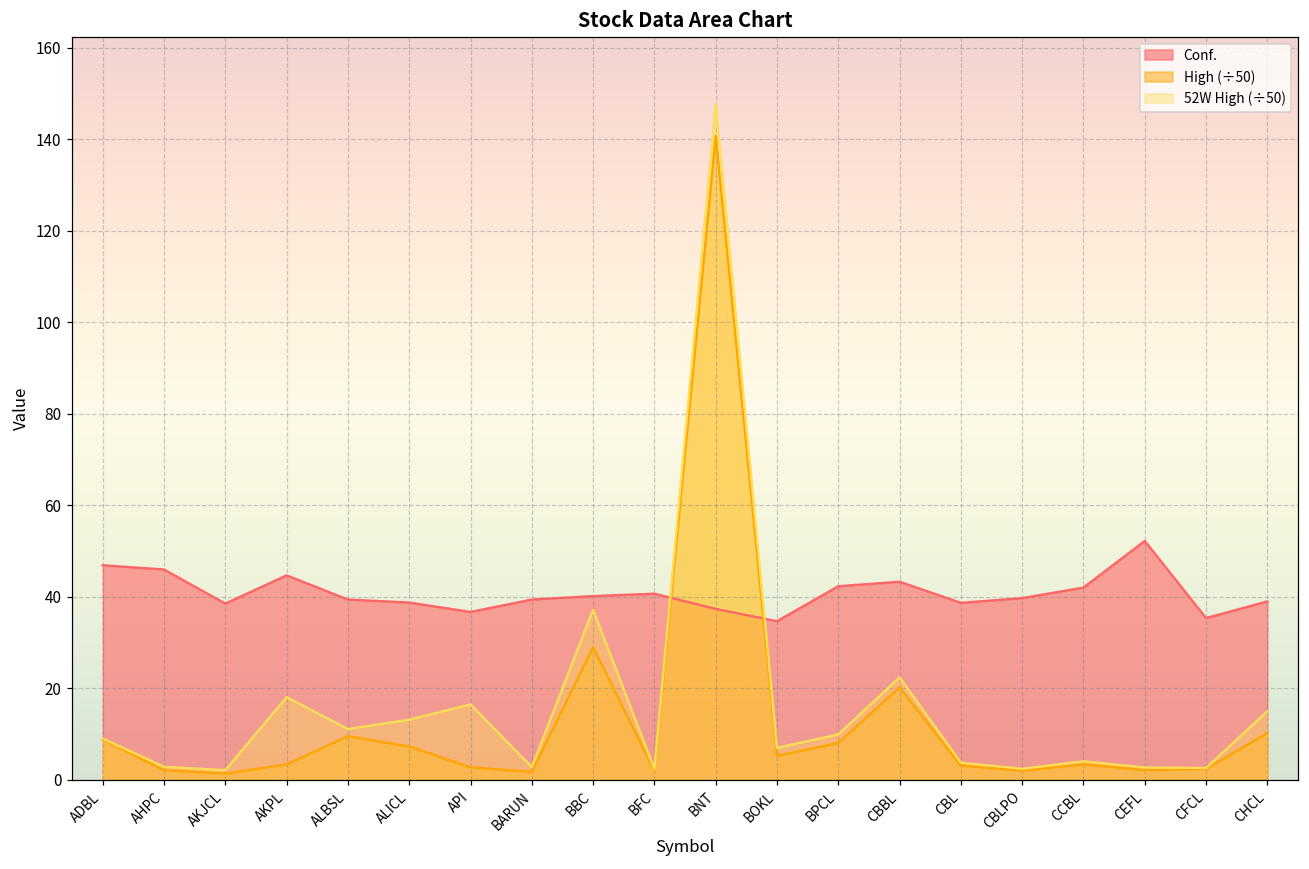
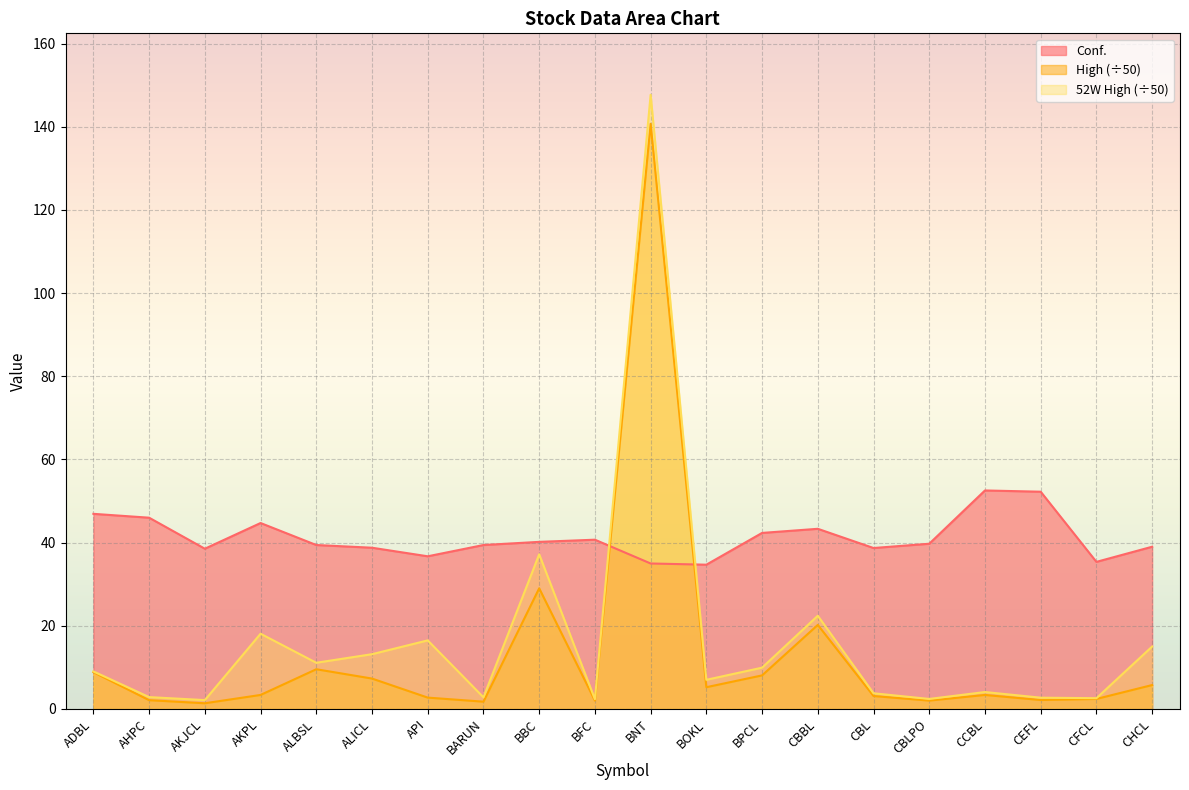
  {
    "Conf.": {
      "ADBL": 47,
      "AHPC": 46,
      "AKJCL": 39,
      "AKPL": 45,
      "ALBSL": 39,
      "ALICL": 39,
      "API": 37,
      "BARUN": 39,
      "BBC": 40,
      "BFC": 41,
-     "BNT": 37,
+     "BNT": 35,
      "BOKL": 35,
      "BPCL": 42,
      "CBBL": 43,
      "CBL": 39,
      "CBLPO": 40,
-     "CCBL": 42,
+     "CCBL": 53,
      "CEFL": 52,
      "CFCL": 35,
      "CHCL": 39
    },
    "High (÷50)": {
      "AHPC": 2,
      "AKJCL": 1,
      "AKPL": 3,
      "ALBSL": 10,
      "ALICL": 7,
      "API": 3,
      "BARUN": 2,
      "BBC": 29,
      "BNT": 141,
      "BOKL": 5,
      "BPCL": 8,
      "CBBL": 20,
      "CBL": 3,
      "CCBL": 3,
-     "CHCL": 10
+     "CHCL": 6
    },
    "52W High (÷50)": {
      "AHPC": 3,
      "AKJCL": 2,
      "AKPL": 18,
      "ALBSL": 11,
      "ALICL": 13,
      "API": 16,
      "BARUN": 3,
      "BBC": 37,
      "BNT": 148,
      "BOKL": 7,
      "BPCL": 10,
      "CBBL": 22,
      "CBL": 4,
      "CCBL": 4,
      "CHCL": 15
    }
  }
